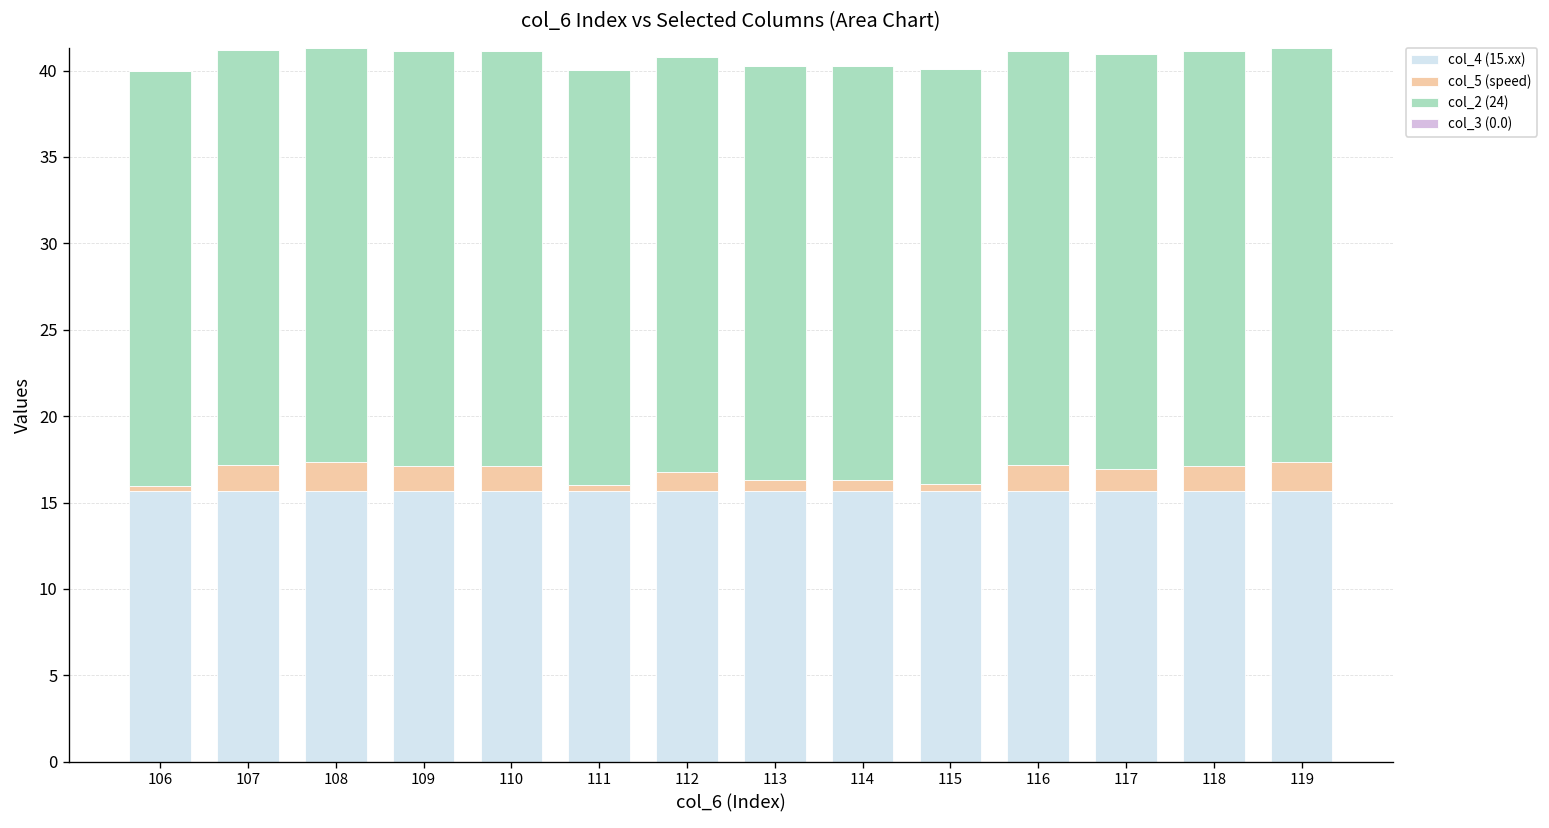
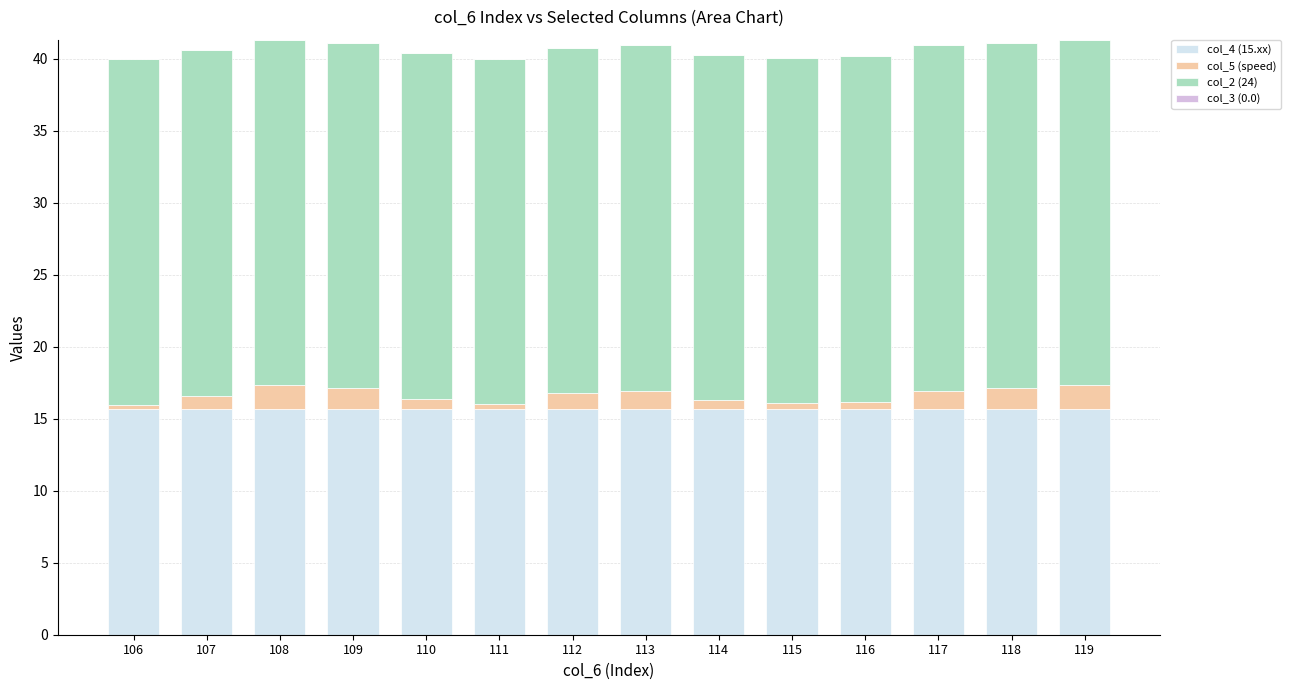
  {
    "col_5 (speed)": {
      "106": 0.3,
-     "107": 1.5,
+     "107": 0.9,
      "108": 1.6,
      "109": 1.5,
-     "110": 1.5,
+     "110": 0.7,
      "111": 0.3,
      "112": 1.1,
-     "113": 0.6,
+     "113": 1.3,
      "114": 0.6,
      "115": 0.4,
-     "116": 1.5,
+     "116": 0.5,
      "117": 1.3,
      "118": 1.5,
      "119": 1.6
    }
  }
